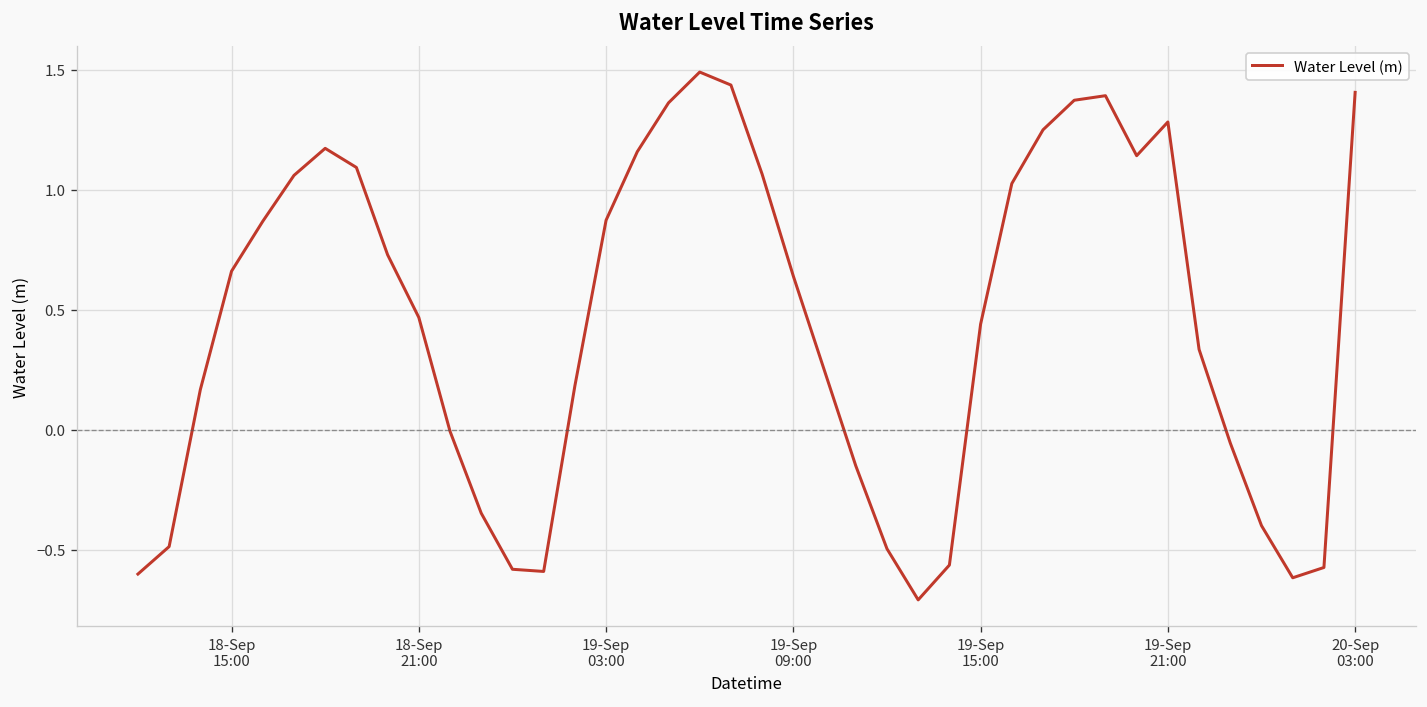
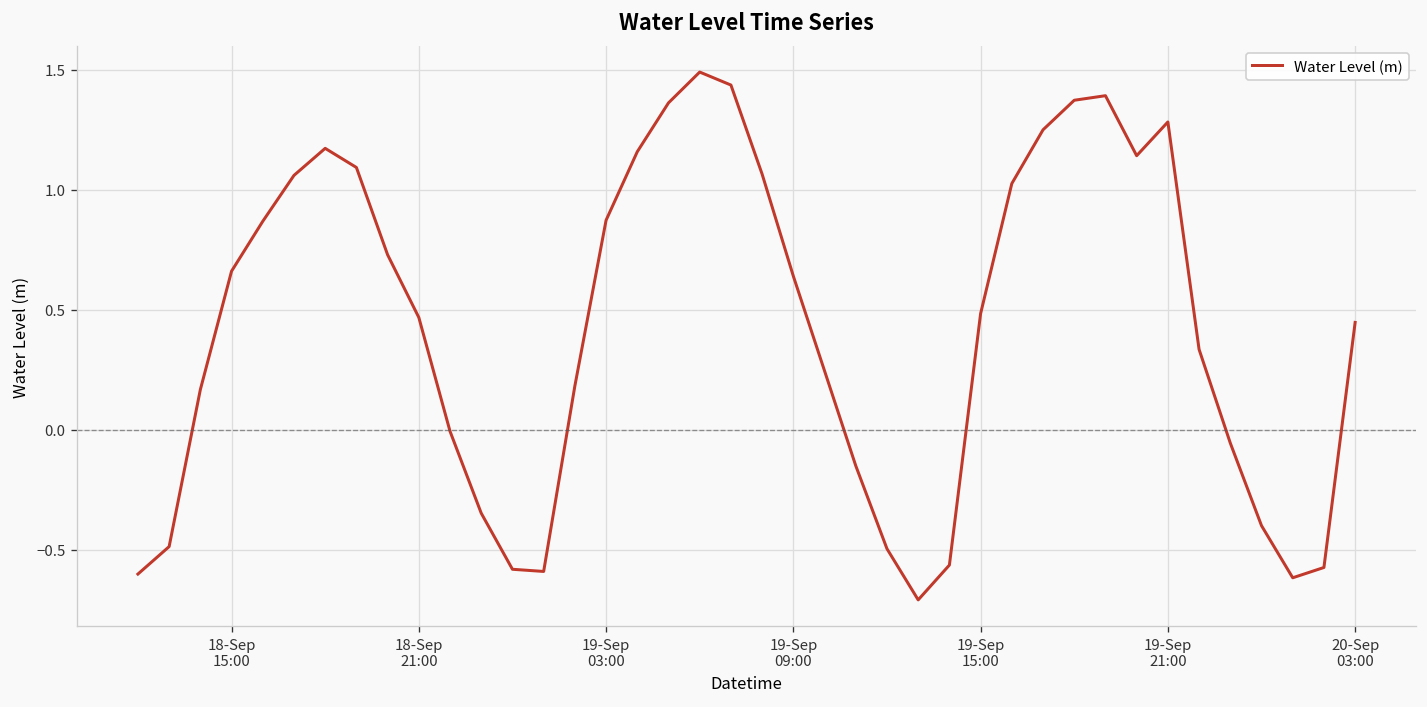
  {
    "18-Sep 15:00": 0.66,
    "18-Sep 21:00": 0.47,
    "19-Sep 03:00": 0.87,
    "19-Sep 09:00": 0.64,
-   "19-Sep 15:00": 0.44,
+   "19-Sep 15:00": 0.48,
    "19-Sep 21:00": 1.28,
-   "20-Sep 03:00": 1.41
+   "20-Sep 03:00": 0.45
  }
